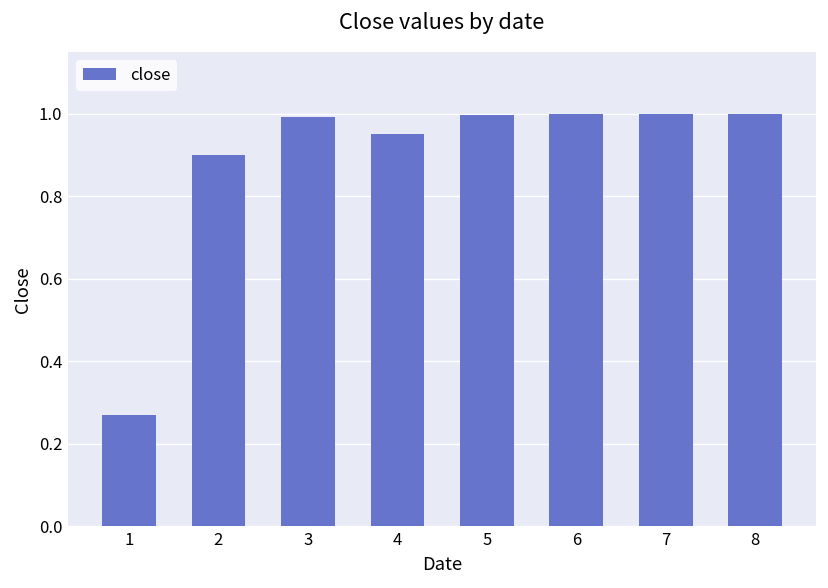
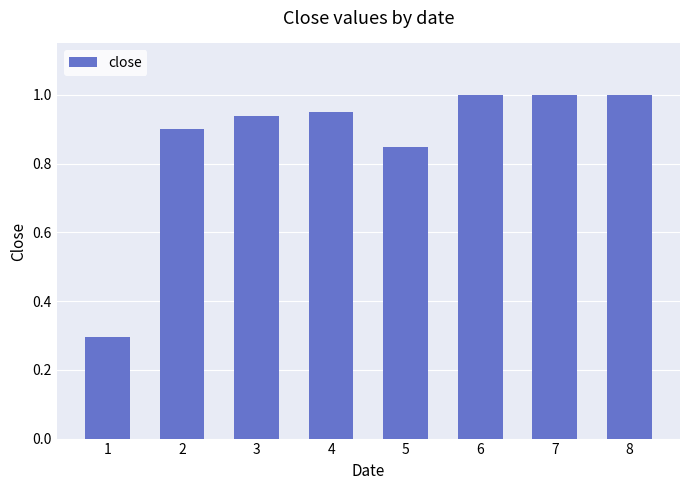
  {
-   "1": 0.27,
+   "1": 0.30,
    "2": 0.90,
-   "3": 0.99,
+   "3": 0.94,
    "4": 0.95,
-   "5": 1.00,
+   "5": 0.85,
    "6": 1.00,
    "7": 1.00,
    "8": 1.00
  }
